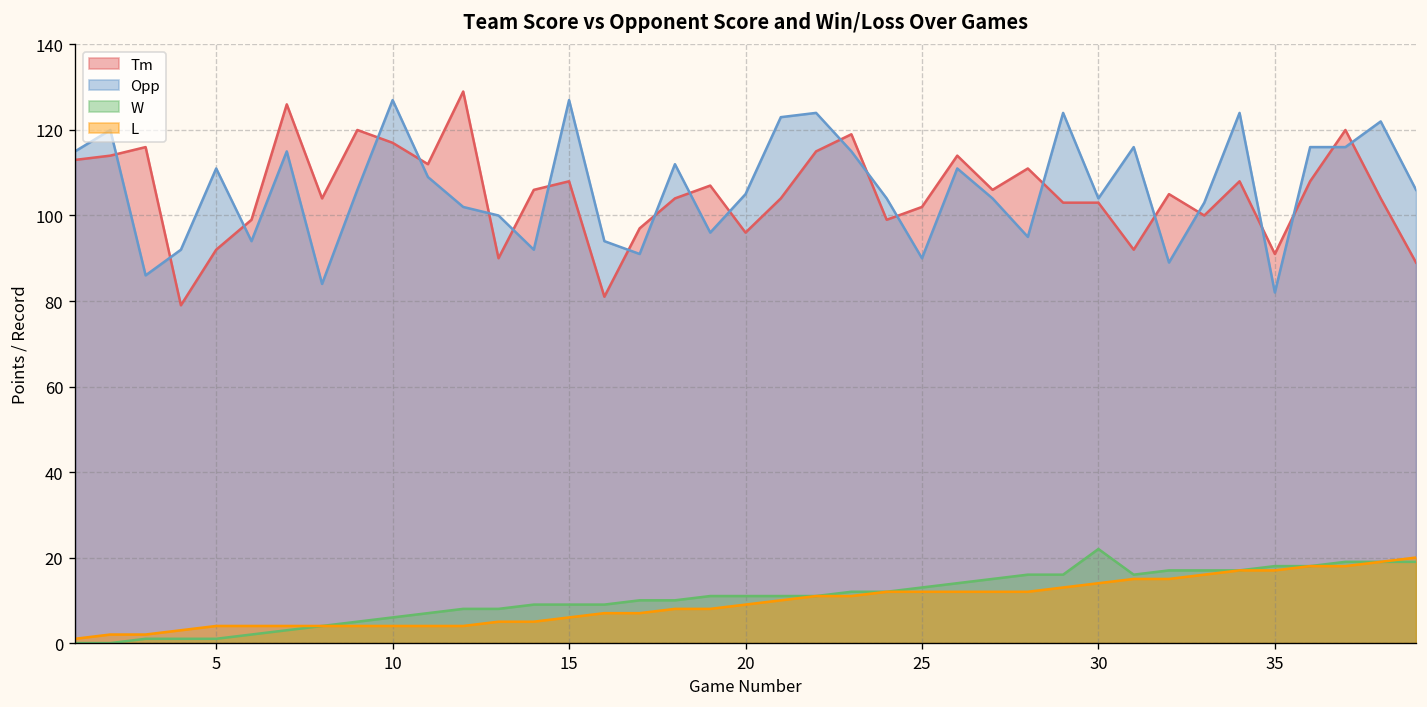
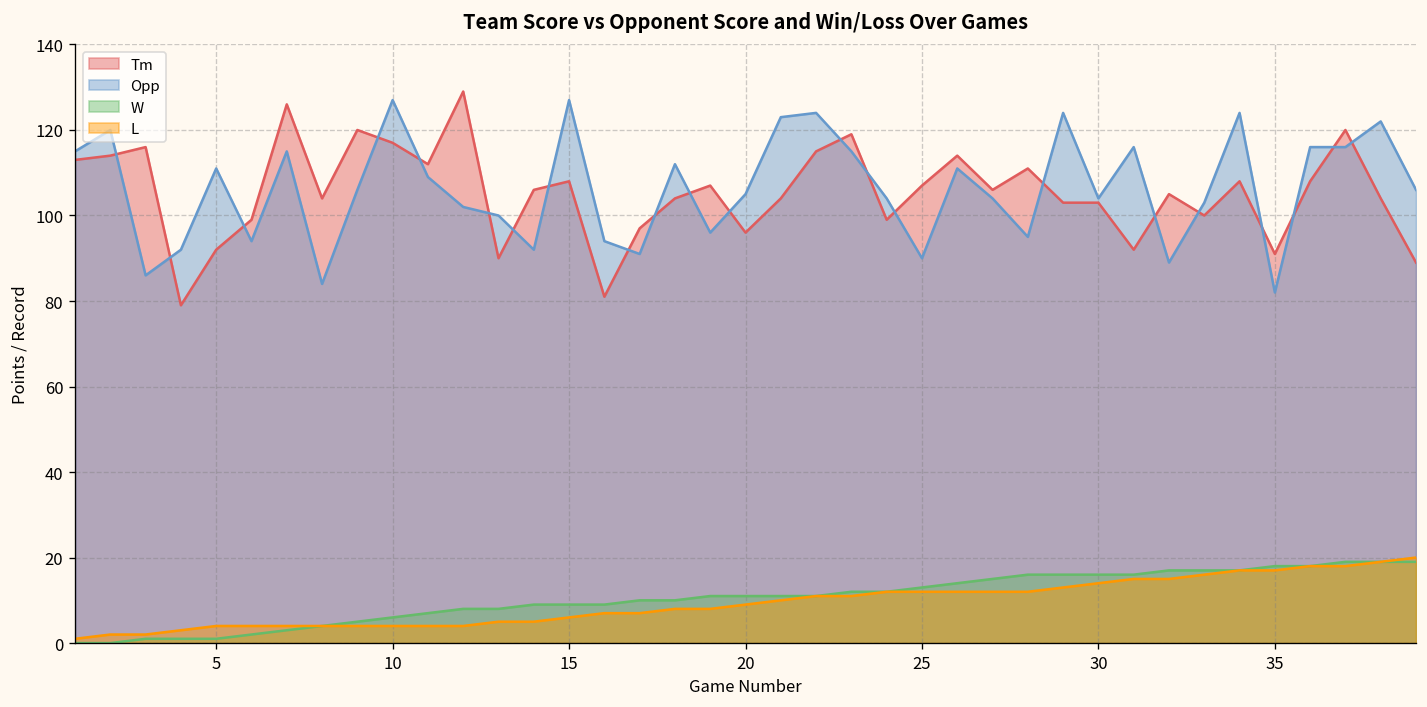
  {
    "Tm": {
      "5": 92,
      "10": 117,
      "15": 108,
      "20": 96,
-     "25": 102,
+     "25": 107,
      "30": 103,
      "35": 91
    },
    "Opp": {
      "5": 111,
      "10": 127,
      "15": 127,
      "20": 105,
      "25": 90,
      "30": 104,
      "35": 82
    },
    "W": {
      "5": 1,
      "10": 6,
      "15": 9,
      "20": 11,
      "25": 13,
-     "30": 22,
+     "30": 16,
      "35": 18
    },
    "L": {
      "5": 4,
      "10": 4,
      "15": 6,
      "20": 9,
      "25": 12,
      "30": 14,
      "35": 17
    }
  }
